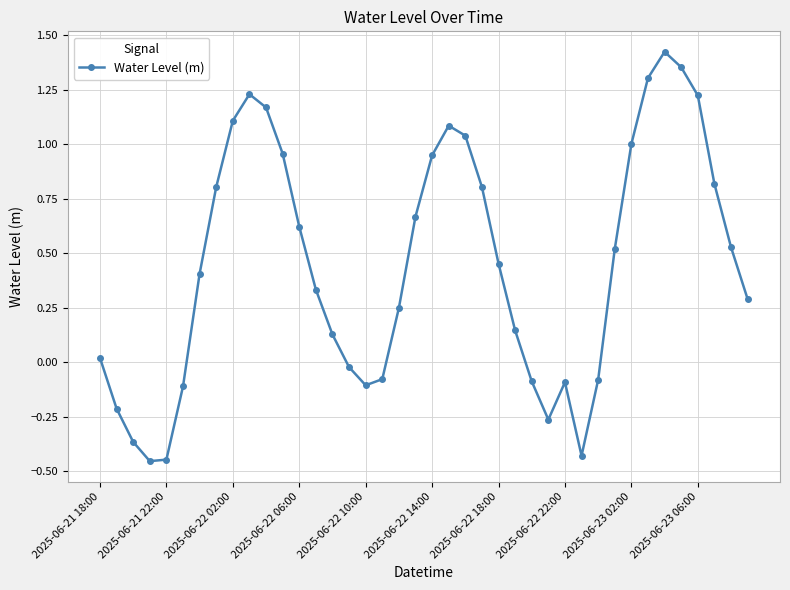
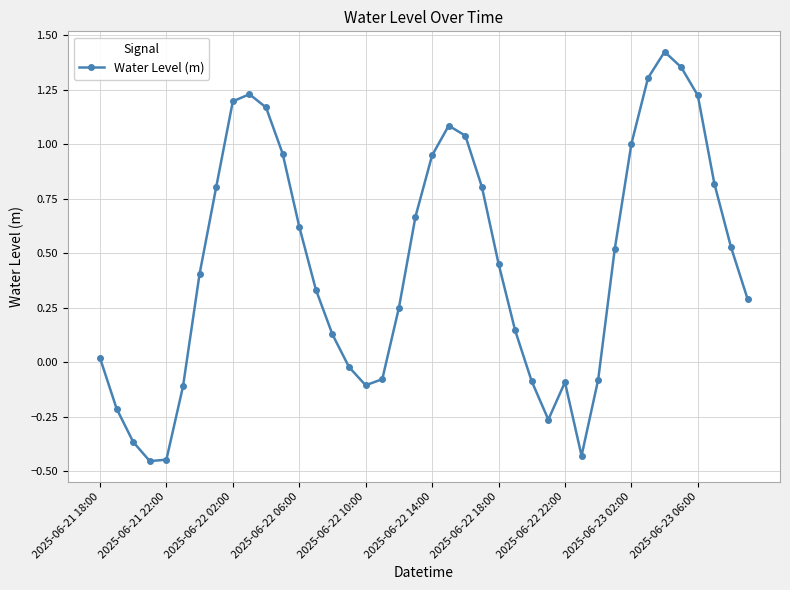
  {
    "2025-06-21 18:00": 0.02,
    "2025-06-21 22:00": -0.45,
-   "2025-06-22 02:00": 1.11,
+   "2025-06-22 02:00": 1.20,
    "2025-06-22 06:00": 0.62,
    "2025-06-22 10:00": -0.11,
    "2025-06-22 14:00": 0.95,
    "2025-06-22 18:00": 0.45,
    "2025-06-22 22:00": -0.09,
    "2025-06-23 02:00": 1.00,
    "2025-06-23 06:00": 1.22
  }
